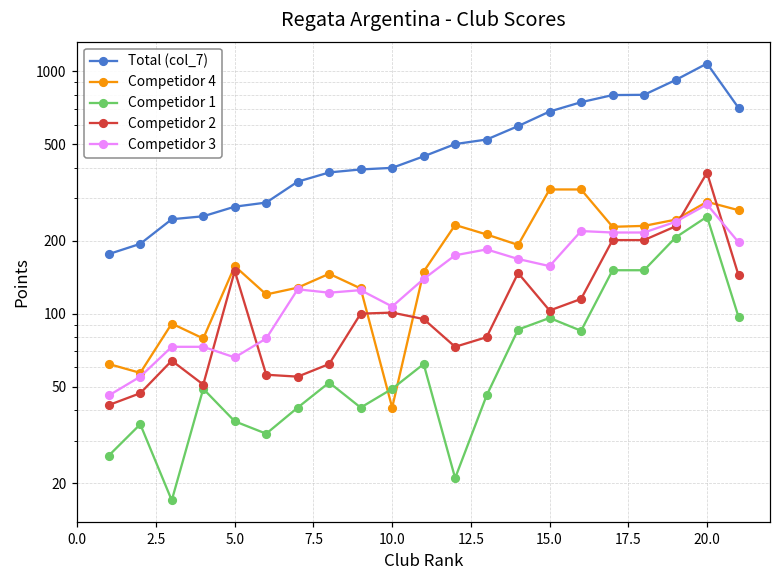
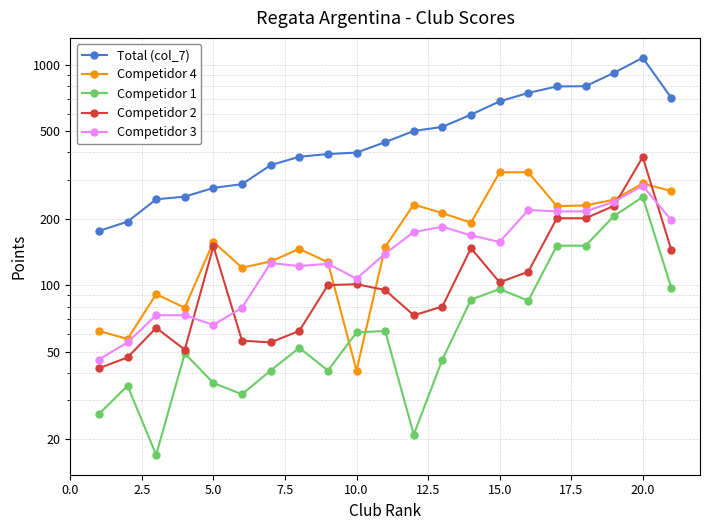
  {
    "Total (col_7)": {
      "5.0": 280,
      "10.0": 400,
      "15.0": 680,
      "20.0": 1100
    },
    "Competidor 4": {
      "5.0": 160,
      "10.0": 41,
      "15.0": 330
    },
    "Competidor 1": {
      "5.0": 36,
-     "10.0": 49,
+     "10.0": 61,
      "15.0": 100,
      "20.0": 250
    },
    "Competidor 2": {
      "5.0": 150,
      "10.0": 100,
      "15.0": 100,
      "20.0": 380
    },
    "Competidor 3": {
      "5.0": 66,
      "10.0": 110,
      "15.0": 160
    }
  }
